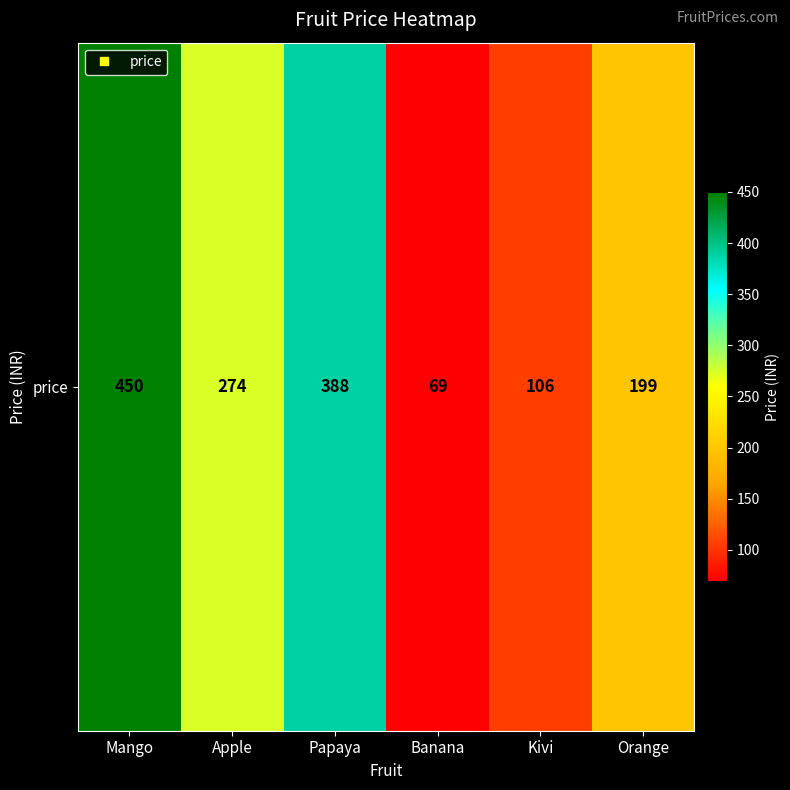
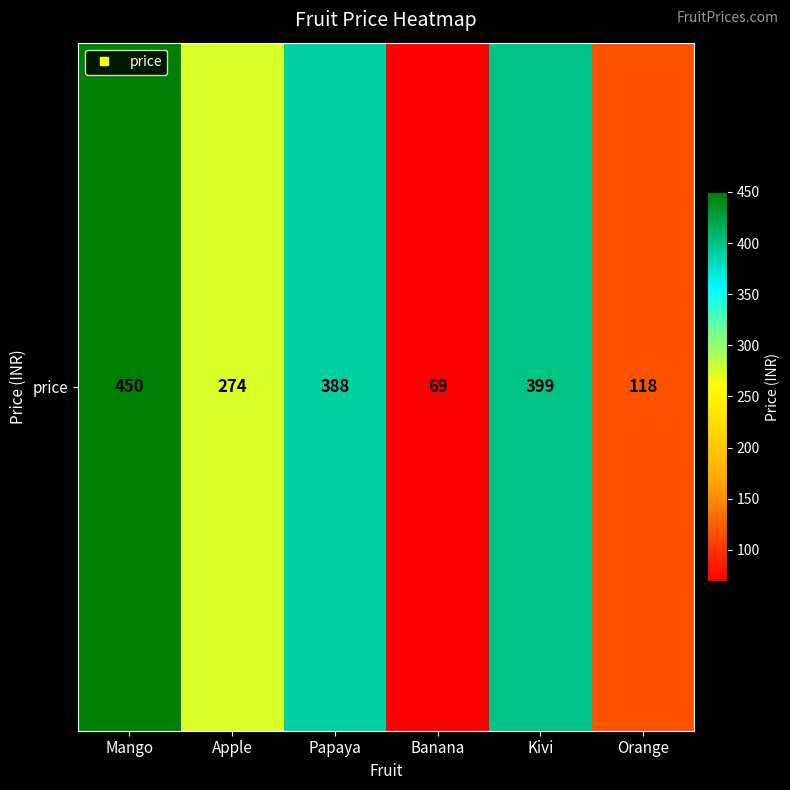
  {
    "price": {
      "Mango": 450,
      "Apple": 274,
      "Papaya": 388,
      "Banana": 69,
-     "Kivi": 106,
-     "Orange": 199
+     "Kivi": 399,
+     "Orange": 118
    }
  }
